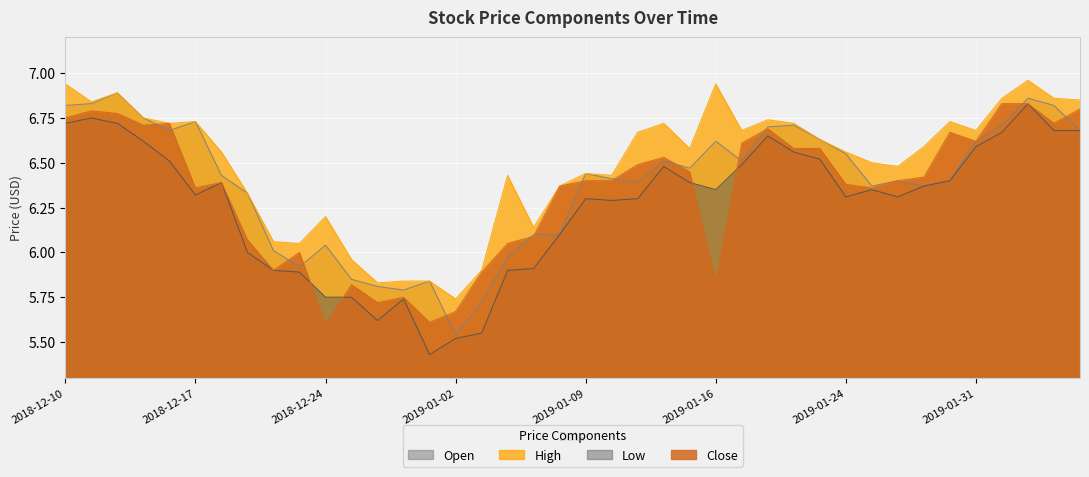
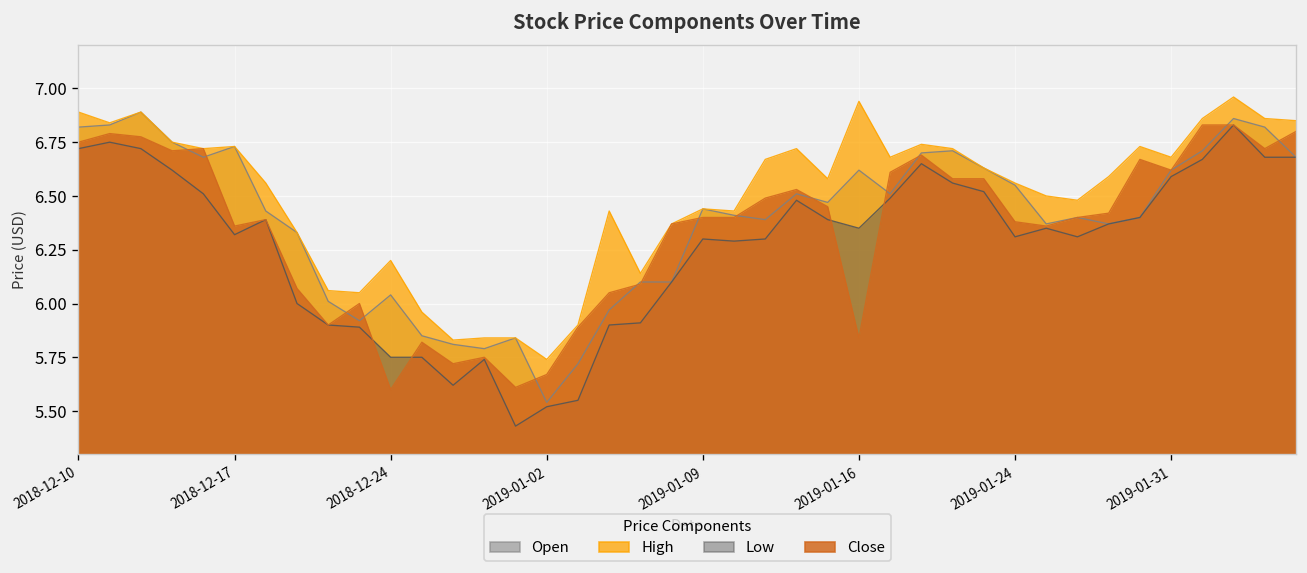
  {
    "High": {
-     "2018-12-10": 6.94,
+     "2018-12-10": 6.89,
      "2018-12-24": 6.20,
      "2019-01-02": 5.74,
      "2019-01-16": 6.94,
      "2019-01-31": 6.68
    },
    "Close": {
      "2018-12-10": 6.75,
      "2018-12-17": 6.36,
      "2018-12-24": 5.60,
      "2019-01-02": 5.67,
      "2019-01-09": 6.40,
      "2019-01-16": 5.84,
      "2019-01-24": 6.38
    }
  }
